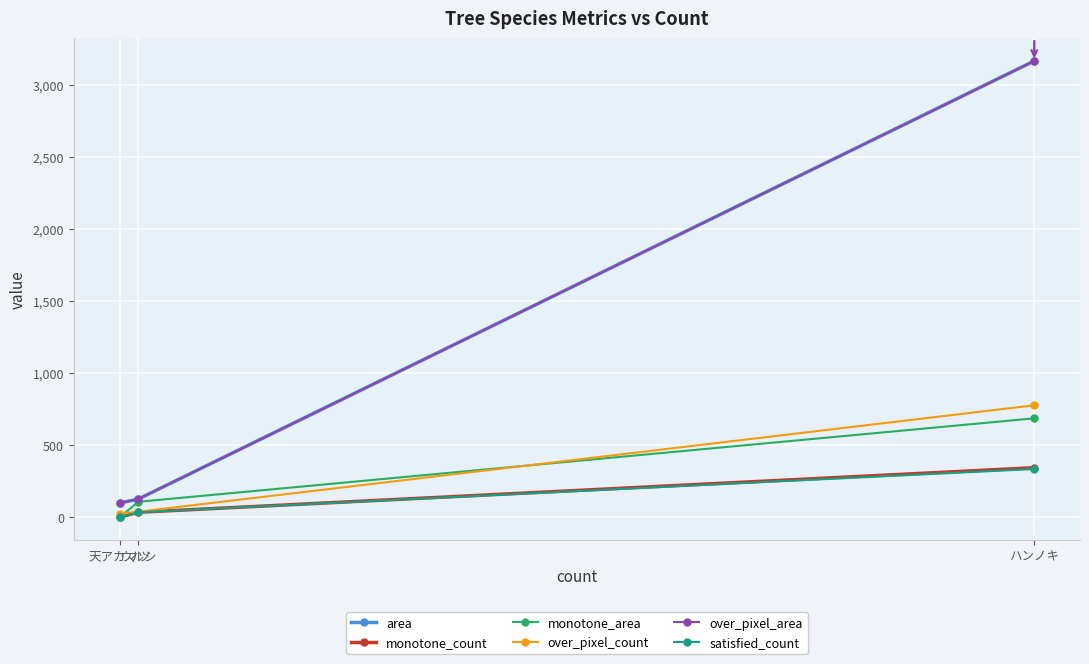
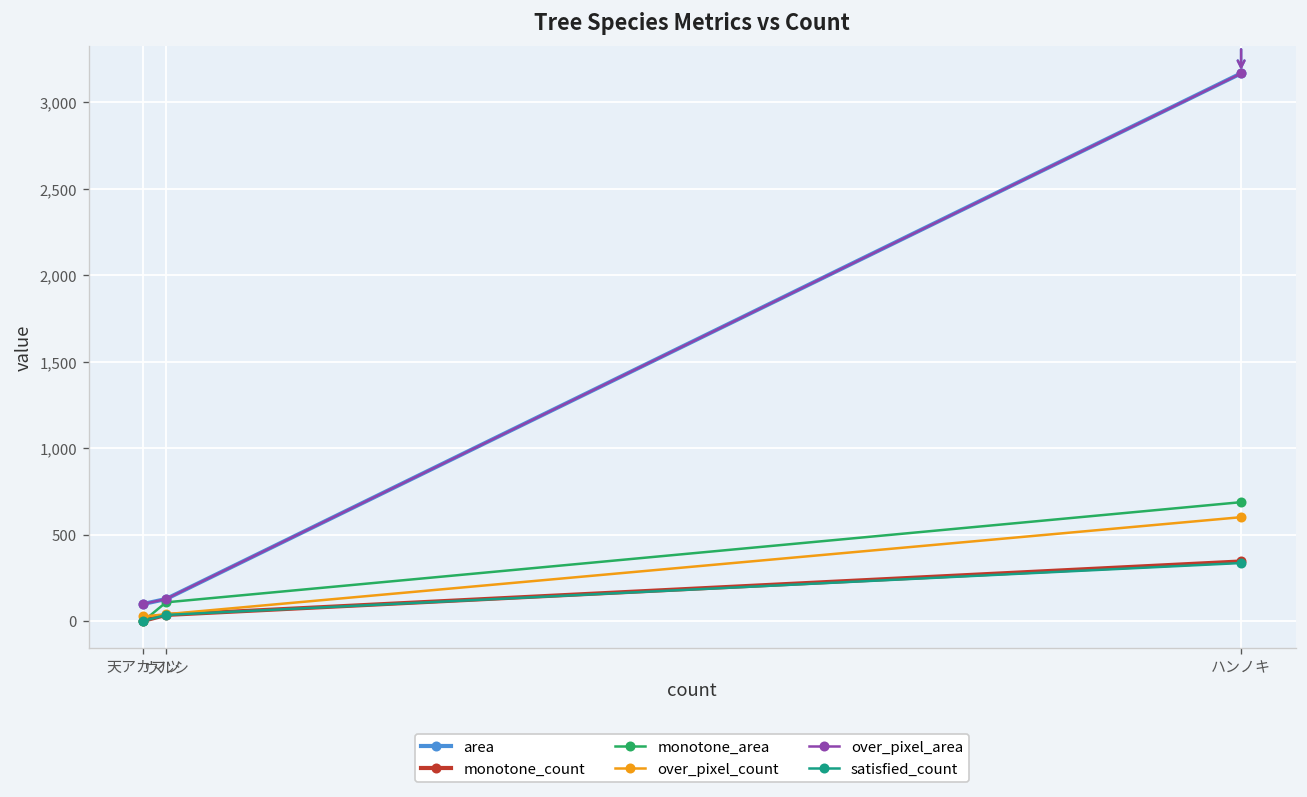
  {
    "over_pixel_area": {
      "ハンノキ": "3,170"
    },
    "over_pixel_count": {
-     "ハンノキ": "780"
+     "ハンノキ": "600"
    }
  }
